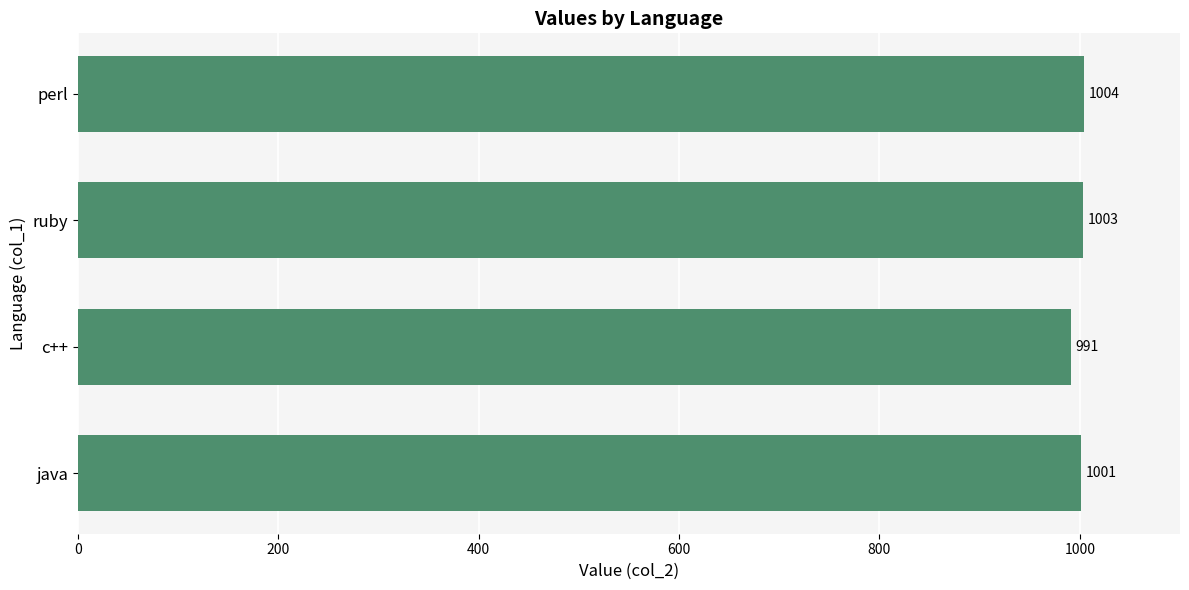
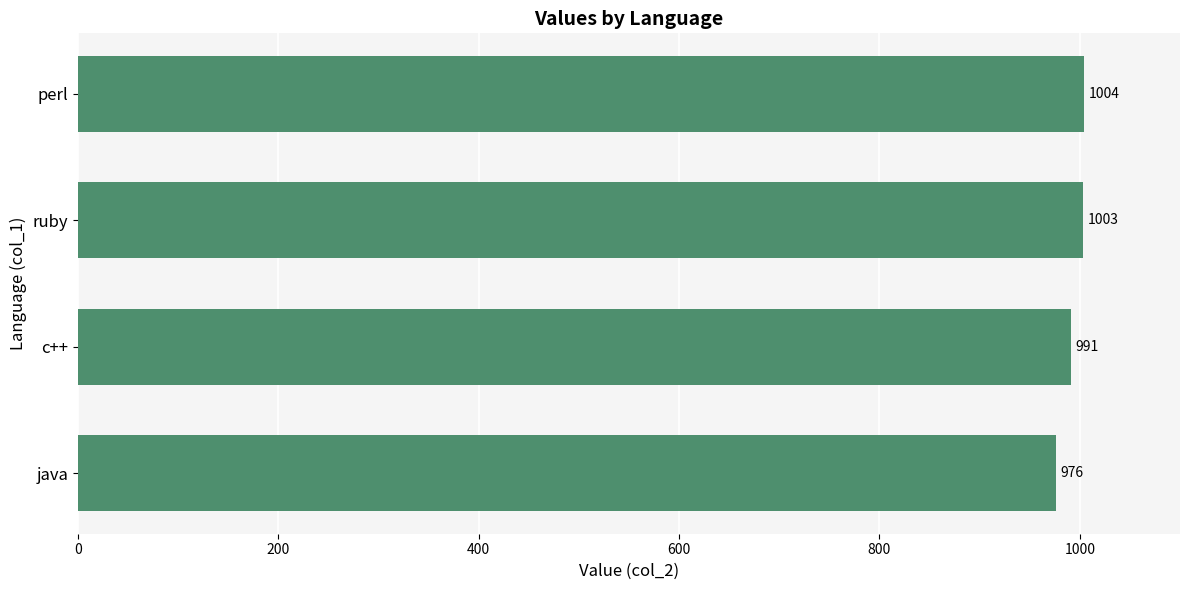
  {
    "perl": 1004,
    "ruby": 1003,
    "c++": 991,
-   "java": 1001
+   "java": 976
  }
